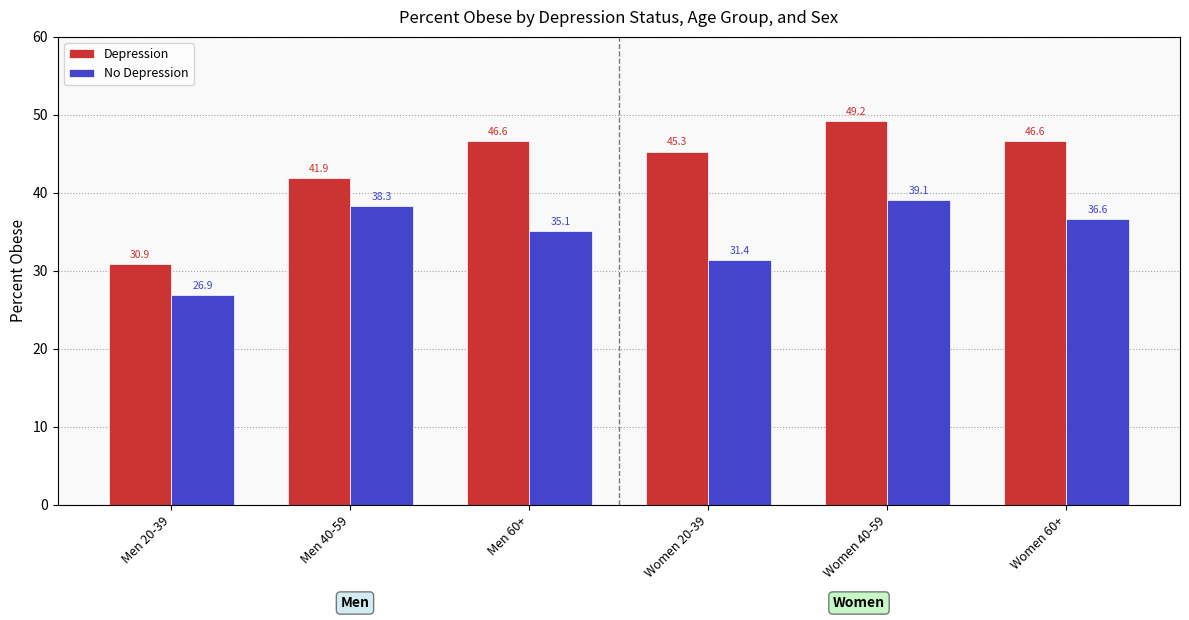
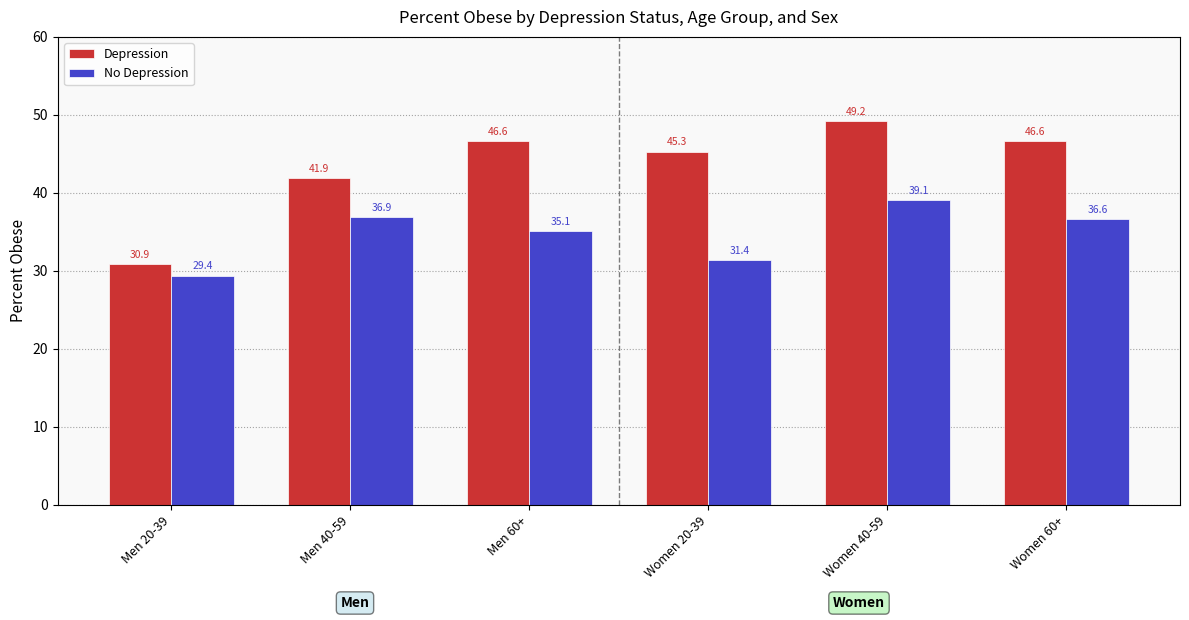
  {
    "Depression": {
      "Men 20-39": 30.9,
      "Men 40-59": 41.9,
      "Men 60+": 46.6,
      "Women 20-39": 45.3,
      "Women 40-59": 49.2,
      "Women 60+": 46.6
    },
    "No Depression": {
-     "Men 20-39": 26.9,
-     "Men 40-59": 38.3,
+     "Men 20-39": 29.4,
+     "Men 40-59": 36.9,
      "Men 60+": 35.1,
      "Women 20-39": 31.4,
      "Women 40-59": 39.1,
      "Women 60+": 36.6
    }
  }
